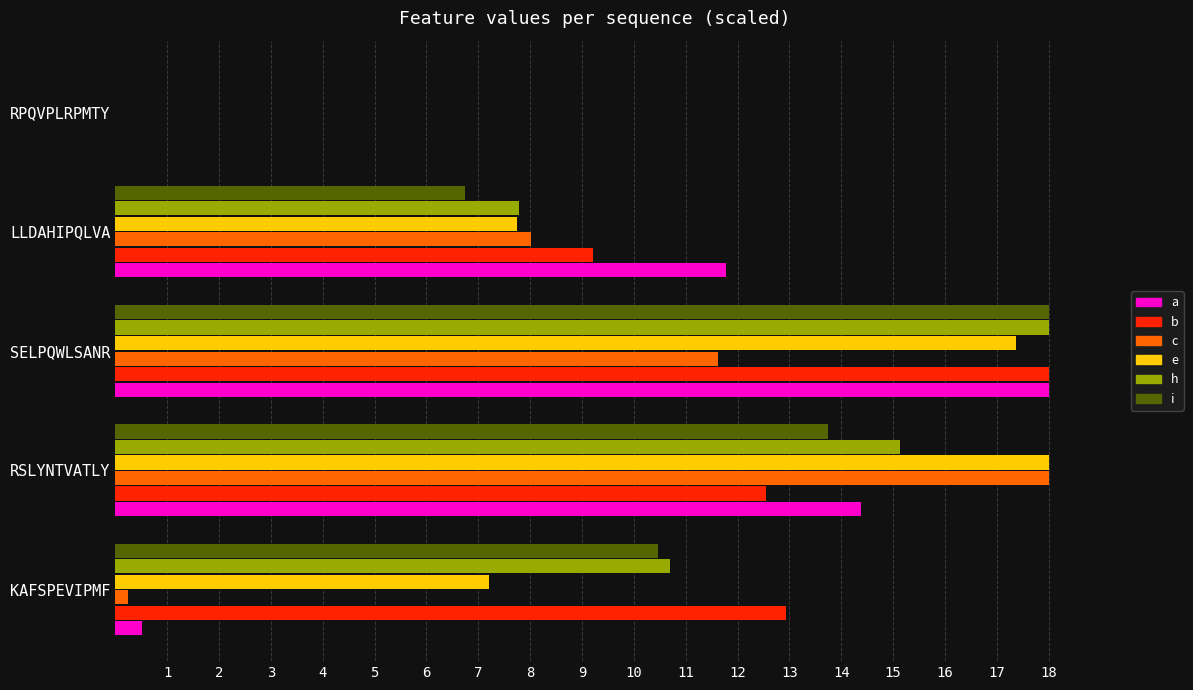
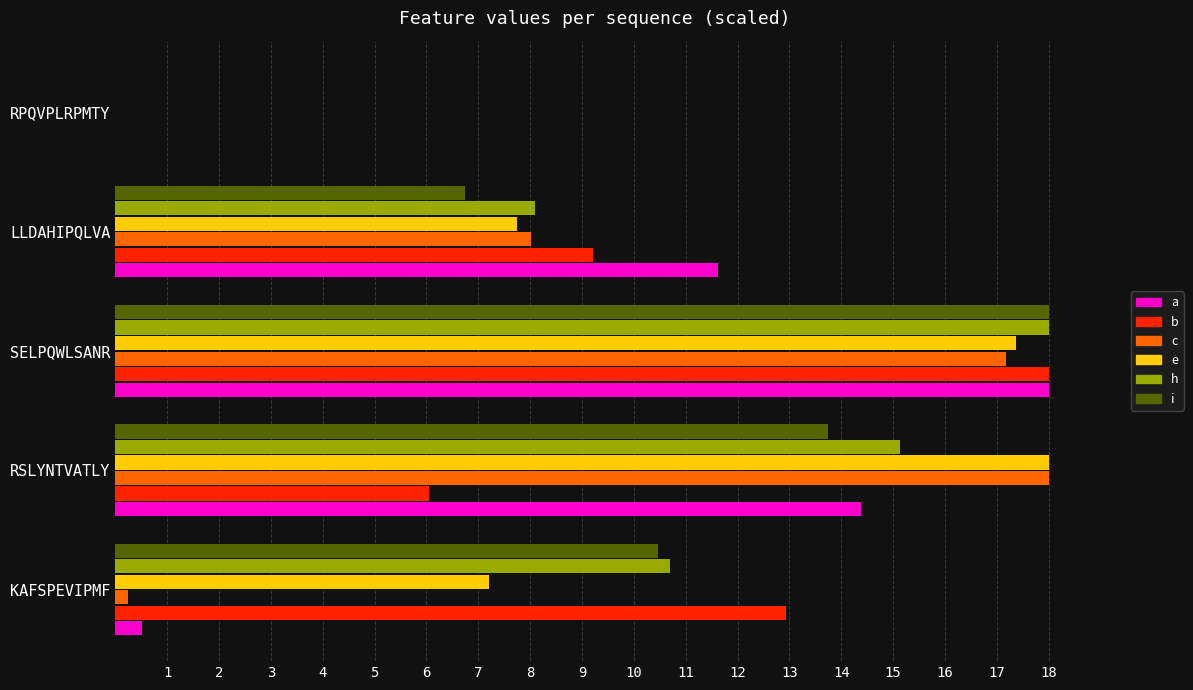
  {
    "a": {
      "RPQVPLRPMTY": 0.0,
-     "LLDAHIPQLVA": 11.8,
+     "LLDAHIPQLVA": 11.6,
      "SELPQWLSANR": 18.0,
      "RSLYNTVATLY": 14.4,
      "KAFSPEVIPMF": 0.5
    },
    "b": {
      "RPQVPLRPMTY": 0.0,
      "LLDAHIPQLVA": 9.2,
      "SELPQWLSANR": 18.0,
-     "RSLYNTVATLY": 12.5,
+     "RSLYNTVATLY": 6.1,
      "KAFSPEVIPMF": 12.9
    },
    "c": {
      "RPQVPLRPMTY": 0.0,
      "LLDAHIPQLVA": 8.0,
-     "SELPQWLSANR": 11.6,
+     "SELPQWLSANR": 17.2,
      "RSLYNTVATLY": 18.0,
      "KAFSPEVIPMF": 0.2
    },
    "e": {
      "RPQVPLRPMTY": 0.0,
      "LLDAHIPQLVA": 7.8,
      "SELPQWLSANR": 17.4,
      "RSLYNTVATLY": 18.0,
      "KAFSPEVIPMF": 7.2
    },
    "h": {
      "RPQVPLRPMTY": 0.0,
-     "LLDAHIPQLVA": 7.8,
+     "LLDAHIPQLVA": 8.1,
      "SELPQWLSANR": 18.0,
      "RSLYNTVATLY": 15.1,
      "KAFSPEVIPMF": 10.7
    },
    "i": {
      "RPQVPLRPMTY": 0.0,
      "LLDAHIPQLVA": 6.7,
      "SELPQWLSANR": 18.0,
      "RSLYNTVATLY": 13.7,
      "KAFSPEVIPMF": 10.5
    }
  }
